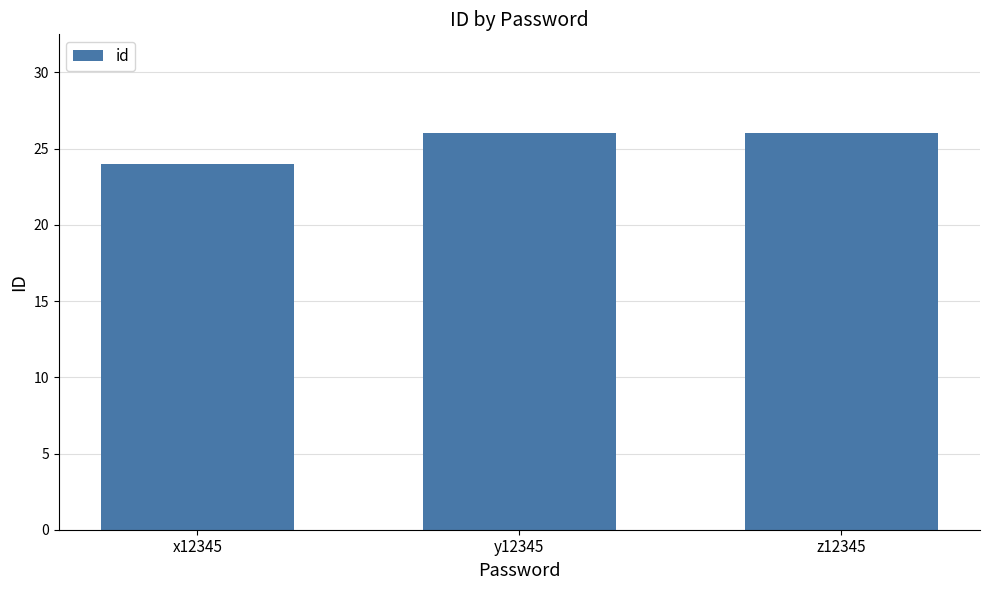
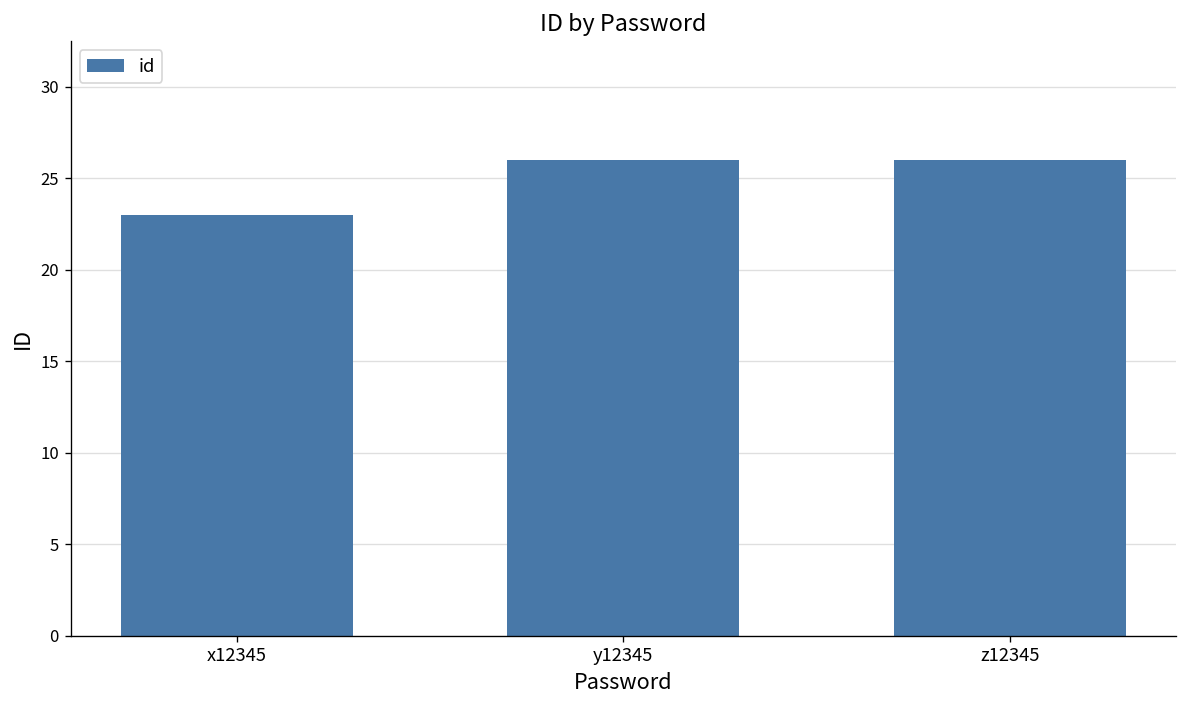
  {
-   "x12345": 24,
+   "x12345": 23,
    "y12345": 26,
    "z12345": 26
  }
